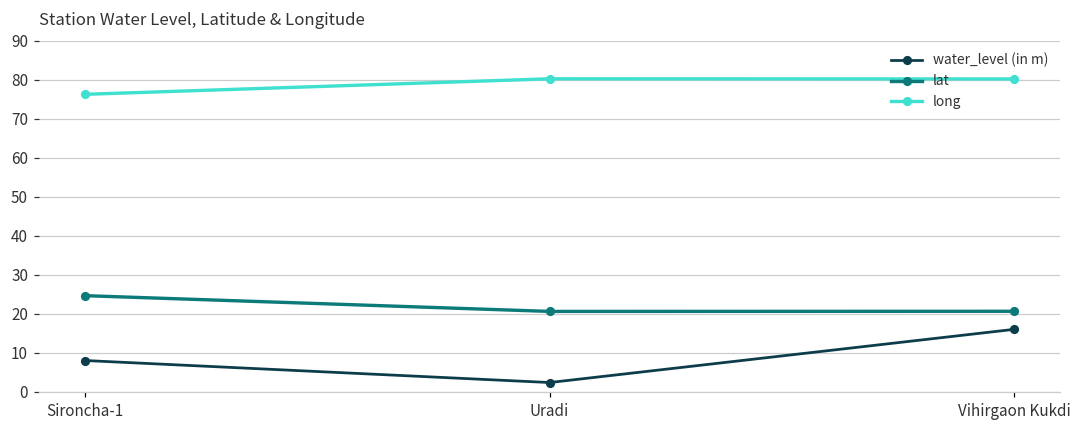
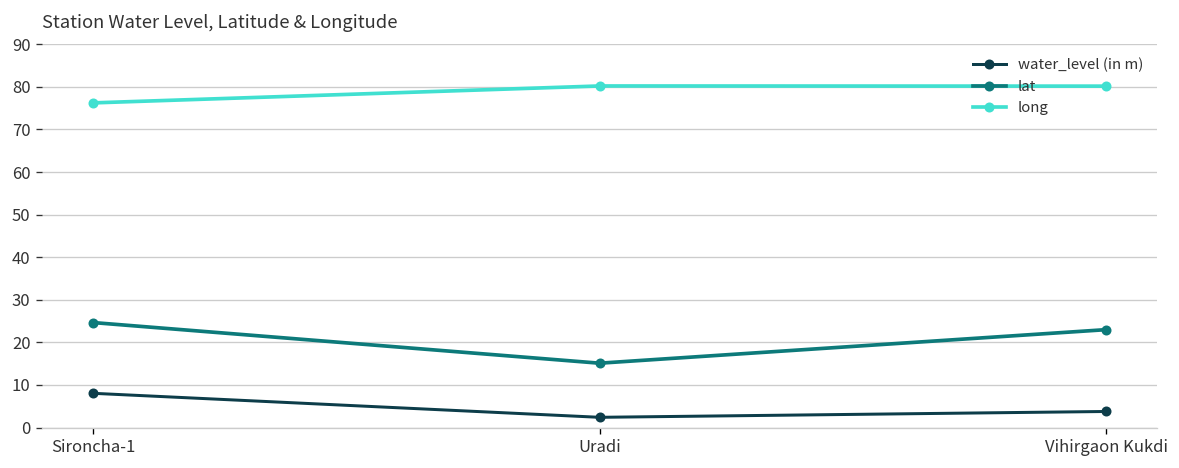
  {
    "water_level (in m)": {
      "Sironcha-1": 8,
      "Uradi": 2,
-     "Vihirgaon Kukdi": 16
+     "Vihirgaon Kukdi": 4
    },
    "lat": {
      "Sironcha-1": 25,
-     "Uradi": 21,
-     "Vihirgaon Kukdi": 21
+     "Uradi": 15,
+     "Vihirgaon Kukdi": 23
    },
    "long": {
      "Sironcha-1": 76,
      "Uradi": 80,
      "Vihirgaon Kukdi": 80
    }
  }
